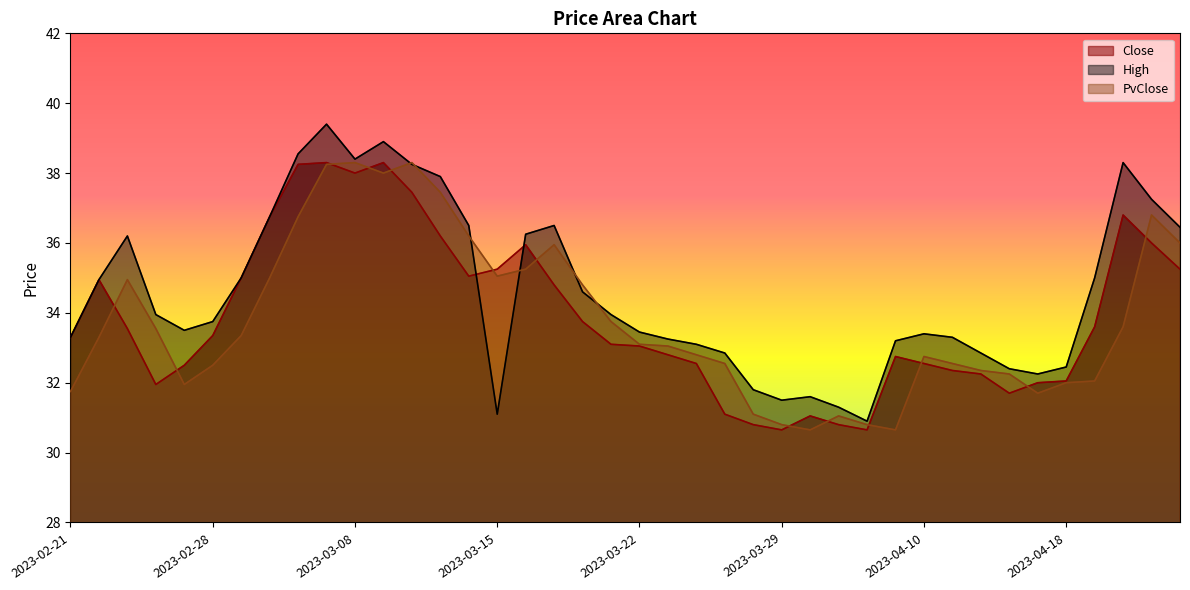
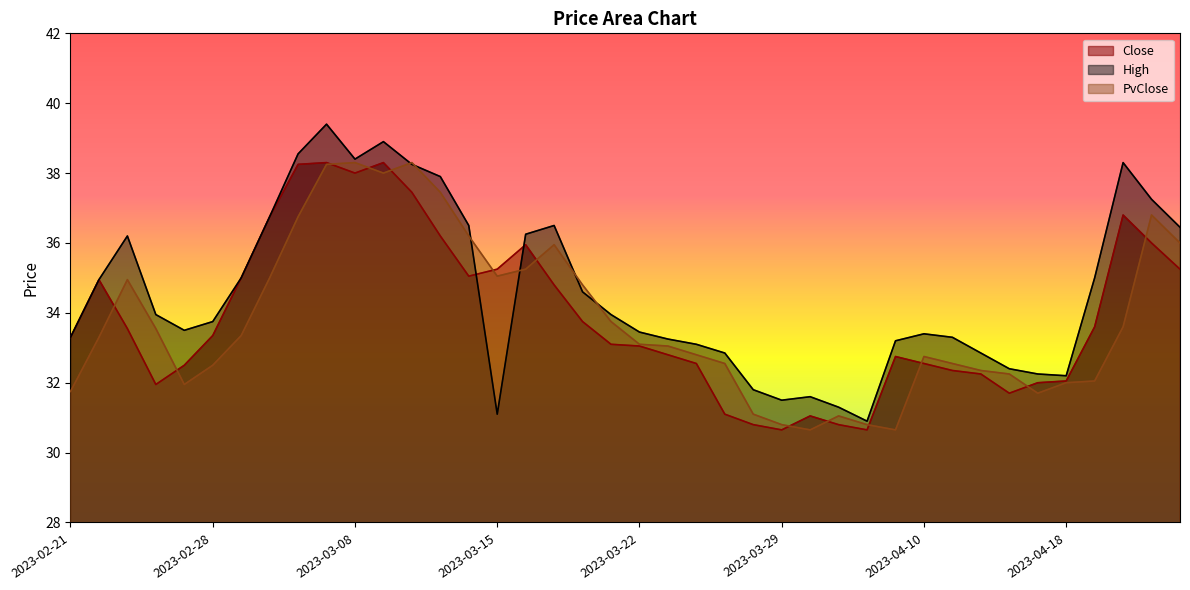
  {
    "High": {
      "2023-02-28": 33.8,
      "2023-03-08": 38.4,
      "2023-03-15": 31.1,
      "2023-03-22": 33.5,
      "2023-03-29": 31.5,
      "2023-04-10": 33.4,
-     "2023-04-18": 32.5
+     "2023-04-18": 32.2
    }
  }
